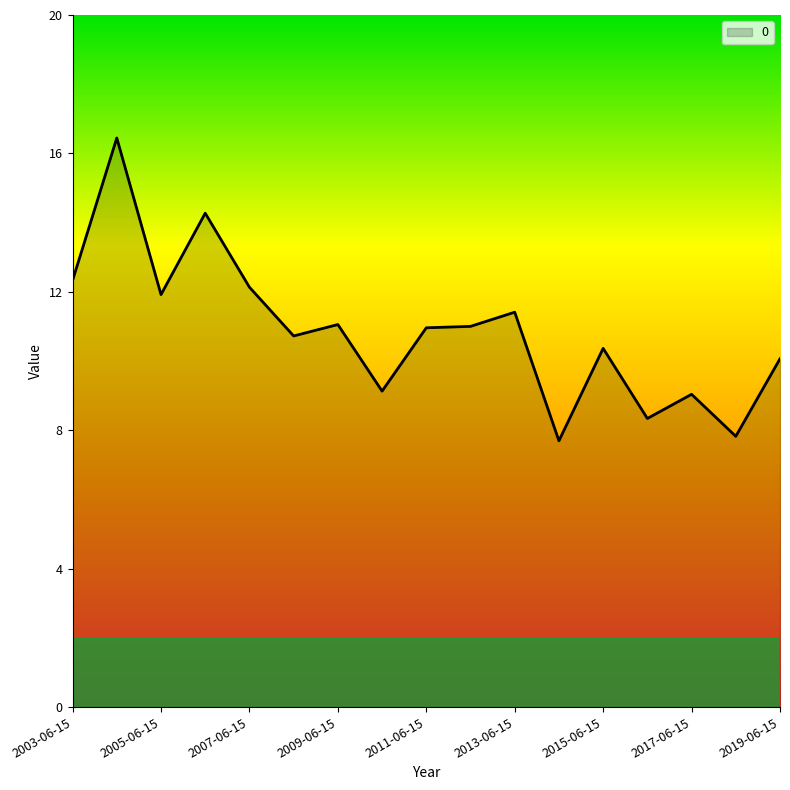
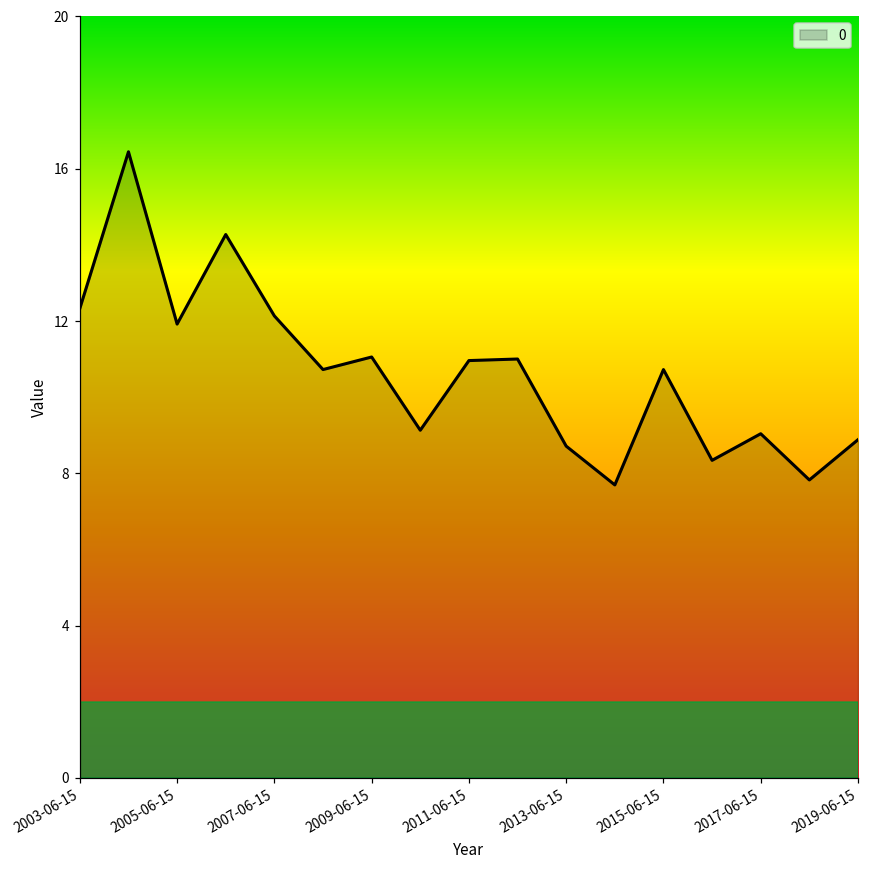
  {
    "2003-06-15": 12.3,
    "2005-06-15": 11.9,
    "2007-06-15": 12.1,
    "2009-06-15": 11.1,
    "2011-06-15": 11.0,
-   "2013-06-15": 11.4,
-   "2015-06-15": 10.4,
+   "2013-06-15": 8.7,
+   "2015-06-15": 10.7,
    "2017-06-15": 9.0,
-   "2019-06-15": 10.1
+   "2019-06-15": 8.9
  }
